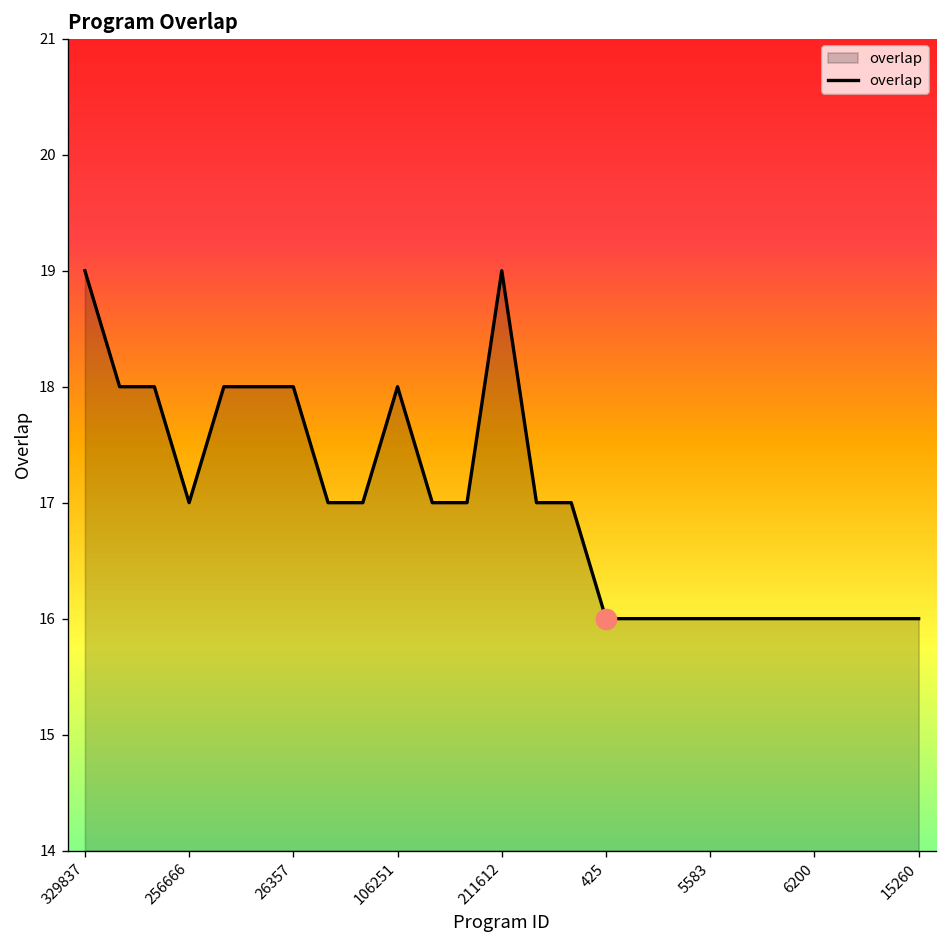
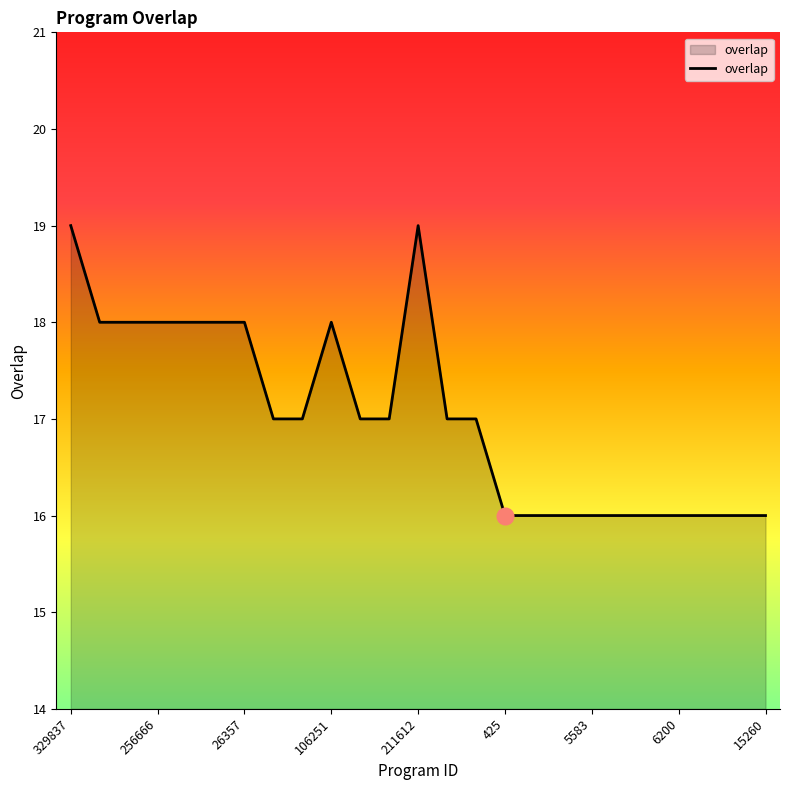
  {
    "overlap": {
      "329837": 19,
-     "256666": 17,
+     "256666": 18,
      "26357": 18,
      "106251": 18,
      "211612": 19,
      "5583": 16,
      "6200": 16,
      "15260": 16
    }
  }
